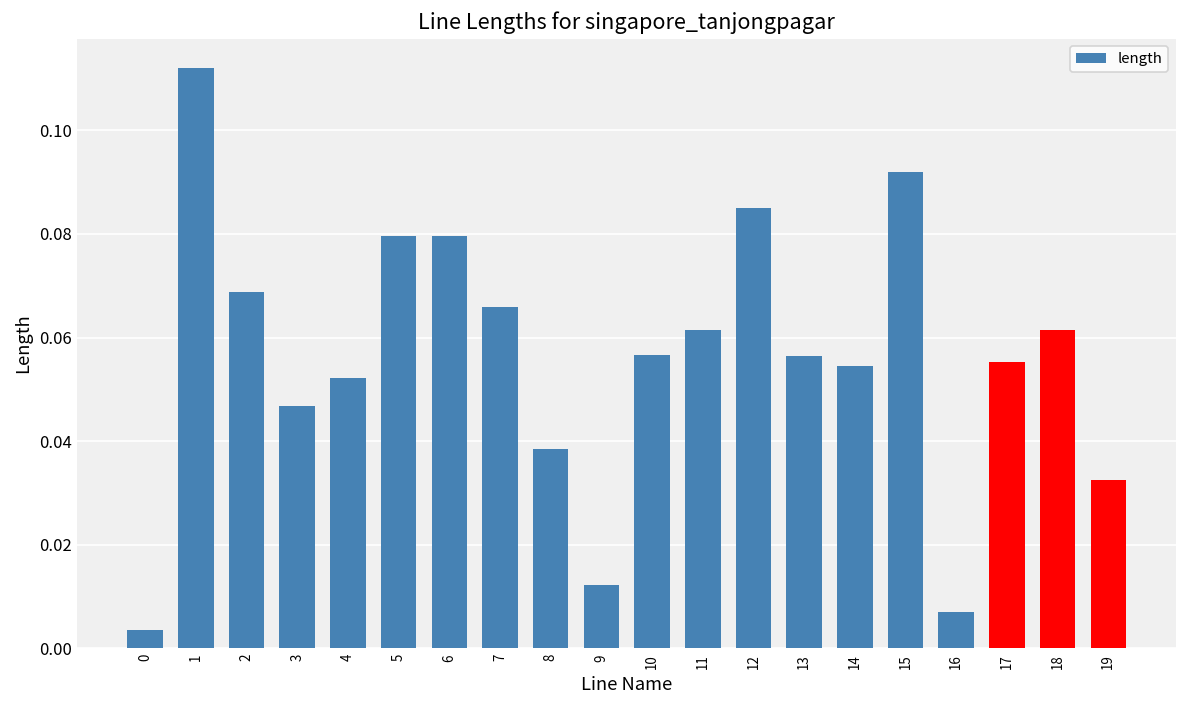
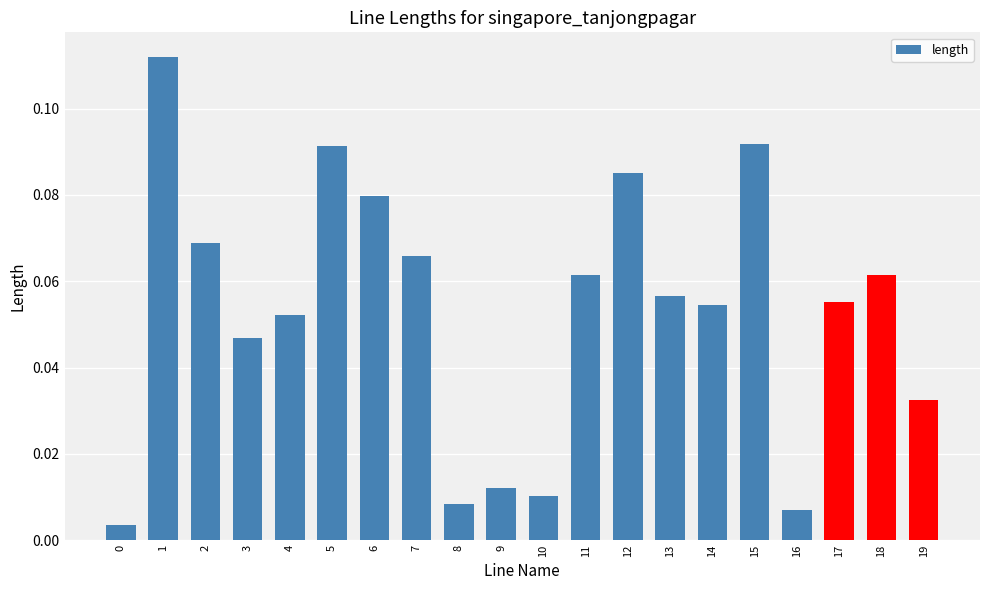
  {
    "0": 0.003,
    "1": 0.112,
    "2": 0.069,
    "3": 0.047,
    "4": 0.052,
-   "5": 0.080,
+   "5": 0.091,
    "6": 0.080,
    "7": 0.066,
-   "8": 0.038,
+   "8": 0.008,
    "9": 0.012,
-   "10": 0.057,
+   "10": 0.010,
    "11": 0.061,
    "12": 0.085,
    "13": 0.057,
    "14": 0.054,
    "15": 0.092,
    "16": 0.007,
    "17": 0.055,
    "18": 0.061,
    "19": 0.032
  }
